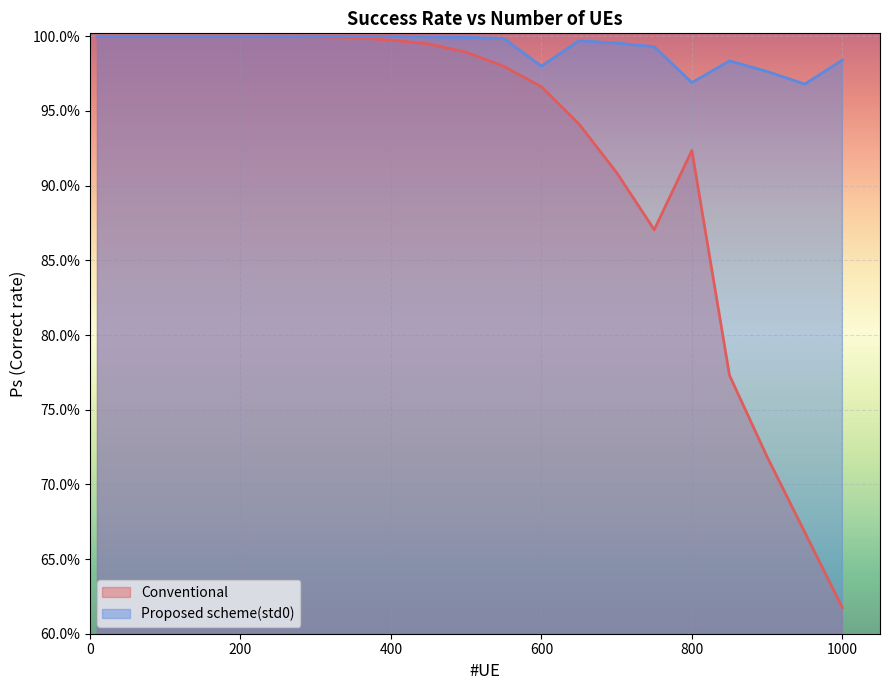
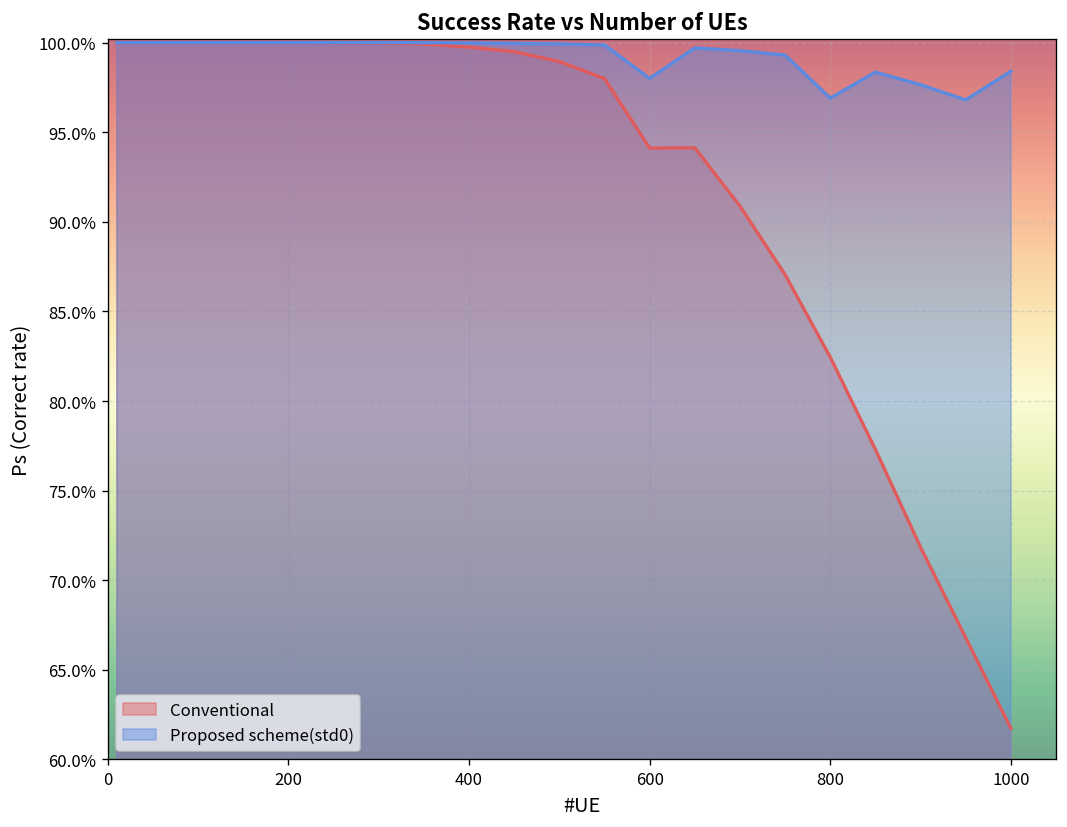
  {
    "Conventional": {
      "400": "99.7%",
-     "600": "96.6%",
-     "800": "92.4%",
+     "600": "94.1%",
+     "800": "82.4%",
      "1000": "61.7%"
    },
    "Proposed scheme(std0)": {
      "400": "100.0%",
      "600": "98.0%",
      "800": "96.9%",
      "1000": "98.4%"
    }
  }
